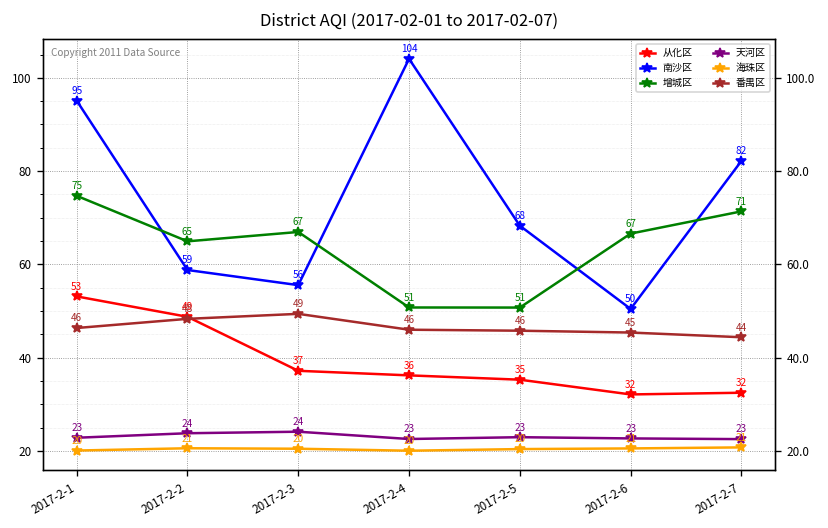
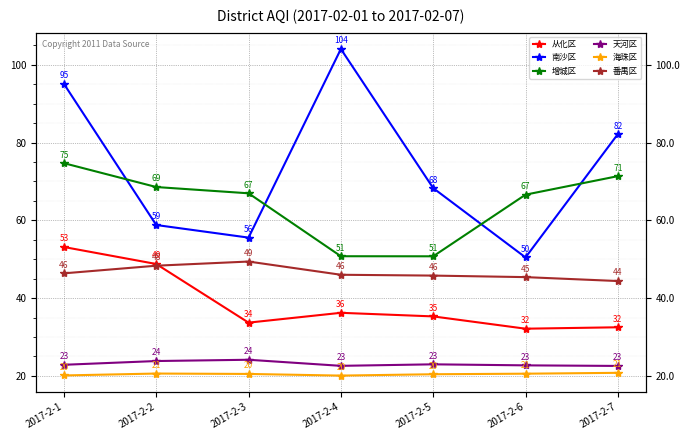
  {
    "从化区": {
      "2017-2-1": 53,
-     "2017-2-3": 37,
+     "2017-2-3": 34,
      "2017-2-4": 36,
      "2017-2-5": 35,
      "2017-2-6": 32,
      "2017-2-7": 32
    },
    "南沙区": {
      "2017-2-1": 95,
      "2017-2-2": 59,
      "2017-2-3": 56,
      "2017-2-4": 104,
      "2017-2-5": 68,
      "2017-2-6": 50,
      "2017-2-7": 82
    },
    "增城区": {
      "2017-2-1": 75,
-     "2017-2-2": 65,
+     "2017-2-2": 69,
      "2017-2-3": 67,
      "2017-2-4": 51,
      "2017-2-5": 51,
      "2017-2-6": 67,
      "2017-2-7": 71
    },
    "天河区": {
      "2017-2-1": 23,
      "2017-2-2": 24,
      "2017-2-3": 24,
      "2017-2-4": 23,
      "2017-2-5": 23,
      "2017-2-6": 23
    },
    "番禺区": {
      "2017-2-1": 46,
      "2017-2-3": 49,
      "2017-2-4": 46,
      "2017-2-5": 46,
      "2017-2-6": 45,
      "2017-2-7": 44
    }
  }
